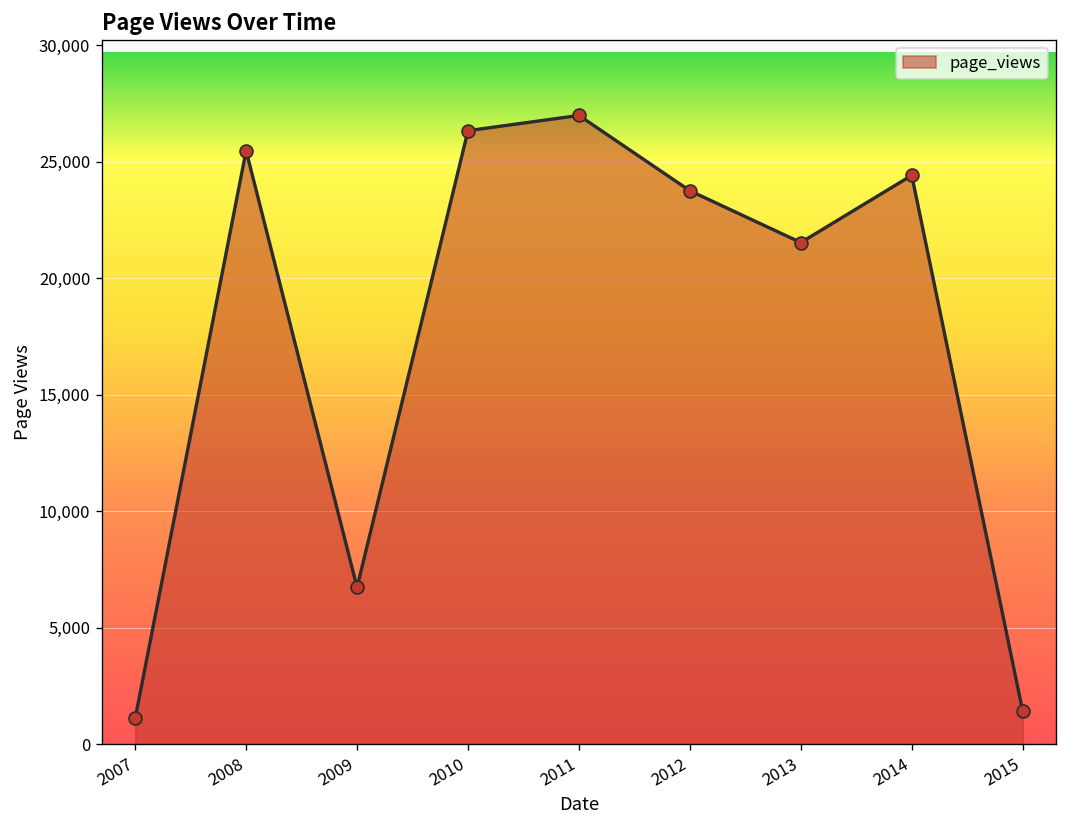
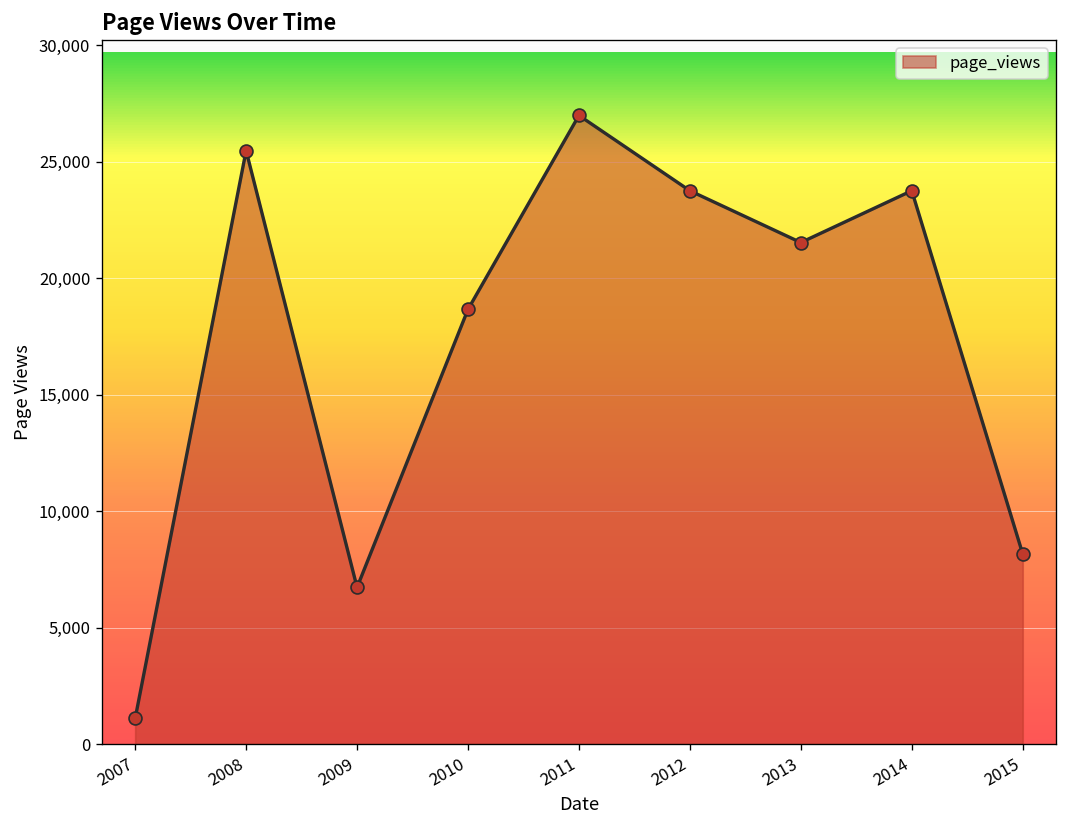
  {
    "2007": "1,100",
    "2008": "25,500",
    "2009": "6,700",
-   "2010": "26,300",
+   "2010": "18,700",
    "2011": "27,000",
    "2012": "23,800",
    "2013": "21,500",
-   "2014": "24,400",
-   "2015": "1,400"
+   "2014": "23,800",
+   "2015": "8,200"
  }
